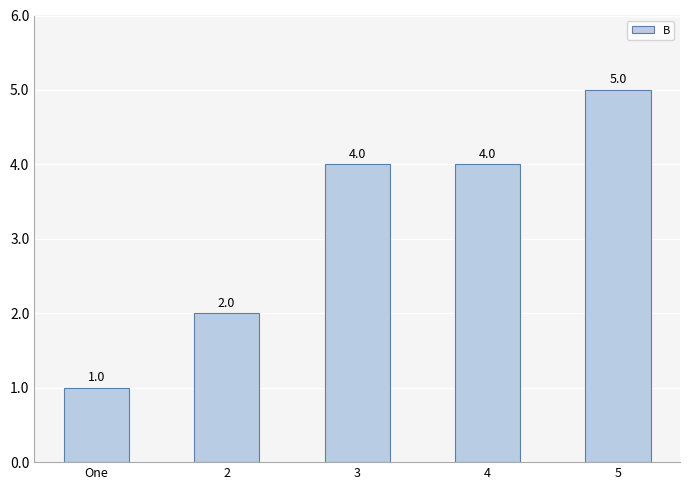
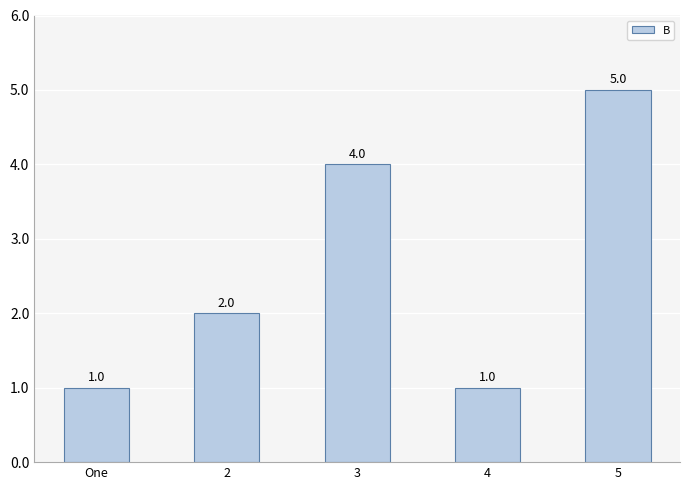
  {
    "One": 1.0,
    "2": 2.0,
    "3": 4.0,
-   "4": 4.0,
+   "4": 1.0,
    "5": 5.0
  }
